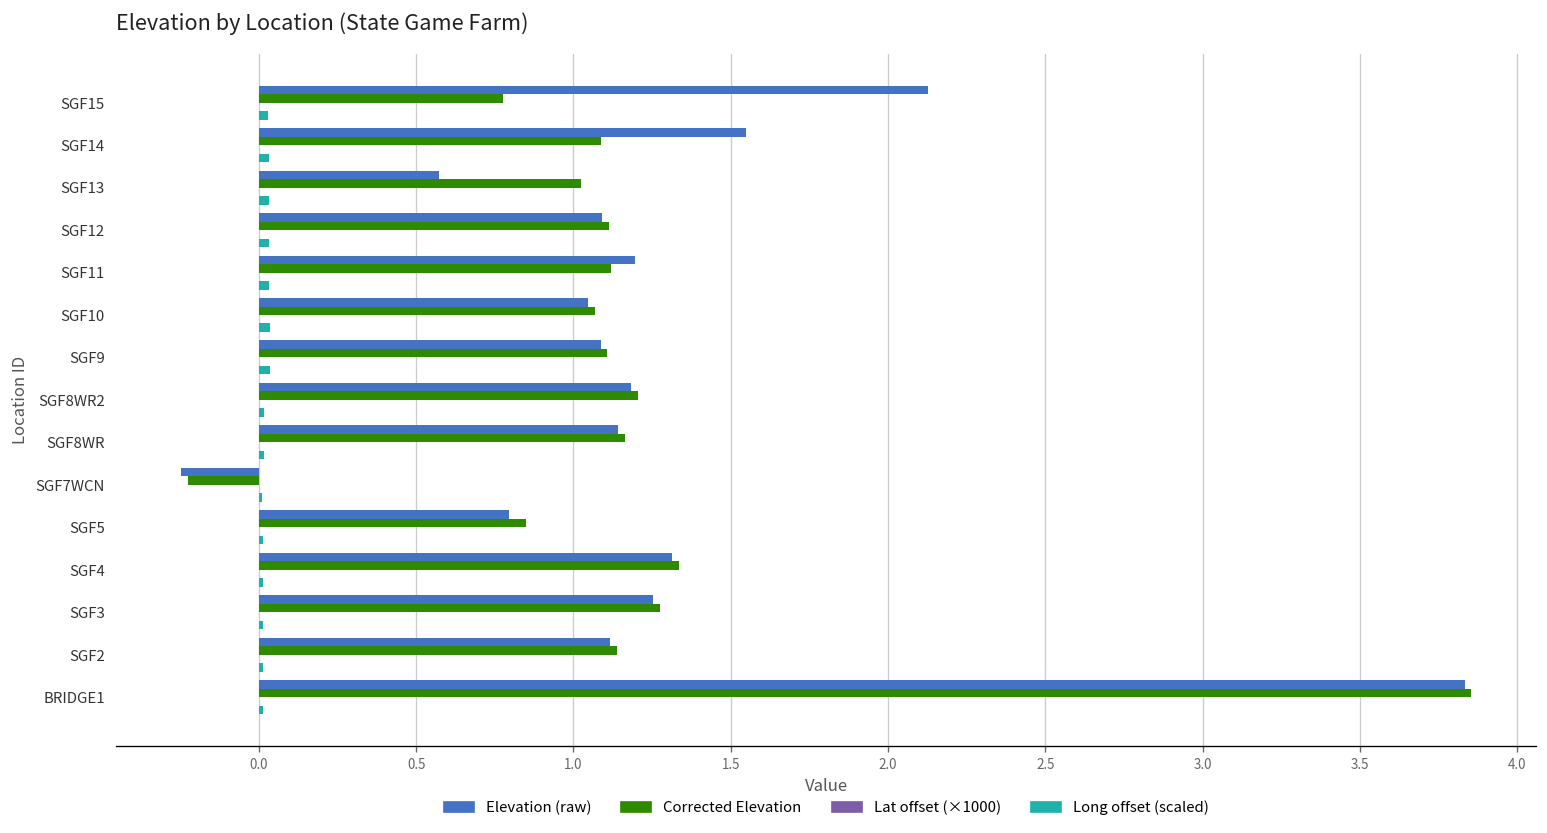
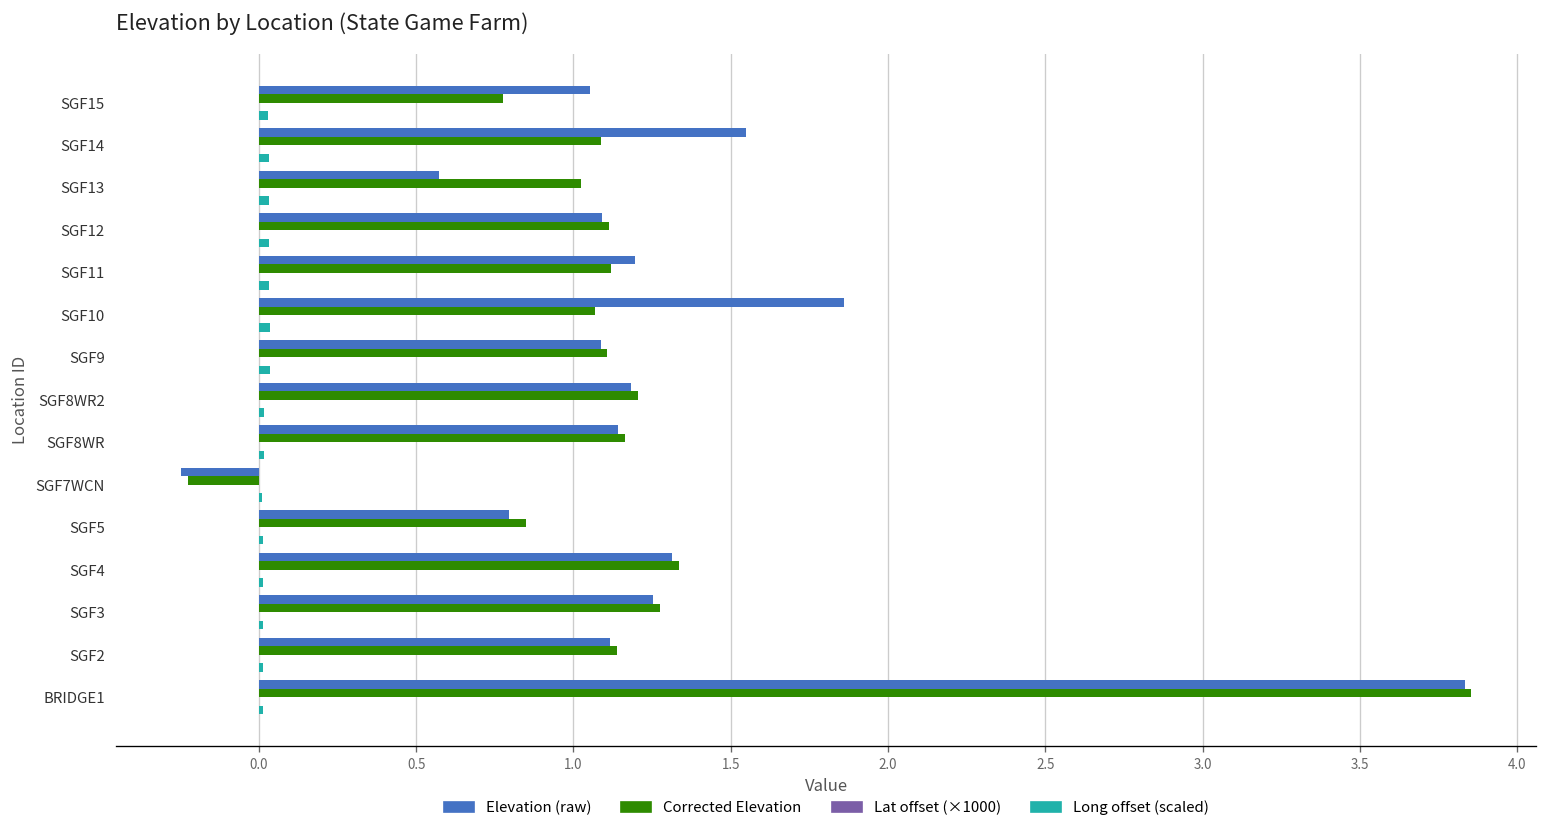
  {
    "Elevation (raw)": {
-     "SGF15": 2.13,
+     "SGF15": 1.05,
      "SGF14": 1.55,
      "SGF13": 0.57,
      "SGF12": 1.09,
      "SGF11": 1.20,
-     "SGF10": 1.05,
+     "SGF10": 1.86,
      "SGF9": 1.09,
      "SGF8WR2": 1.18,
      "SGF8WR": 1.14,
      "SGF7WCN": -0.25,
      "SGF5": 0.80,
      "SGF4": 1.31,
      "SGF3": 1.25,
      "SGF2": 1.12,
      "BRIDGE1": 3.83
    },
    "Corrected Elevation": {
      "SGF15": 0.78,
      "SGF14": 1.09,
      "SGF13": 1.02,
      "SGF12": 1.11,
      "SGF11": 1.12,
      "SGF10": 1.07,
      "SGF9": 1.11,
      "SGF8WR2": 1.21,
      "SGF8WR": 1.16,
      "SGF7WCN": -0.23,
      "SGF5": 0.85,
      "SGF4": 1.33,
      "SGF3": 1.28,
      "SGF2": 1.14,
      "BRIDGE1": 3.86
    },
    "Long offset (scaled)": {
      "SGF15": 0.03,
      "SGF14": 0.03,
      "SGF13": 0.03,
      "SGF12": 0.03,
      "SGF11": 0.03,
      "SGF10": 0.03,
      "SGF9": 0.04,
      "SGF8WR2": 0.01,
      "SGF8WR": 0.01,
      "SGF7WCN": 0.01,
      "SGF5": 0.01,
      "SGF4": 0.01,
      "SGF3": 0.01,
      "SGF2": 0.01,
      "BRIDGE1": 0.01
    }
  }
